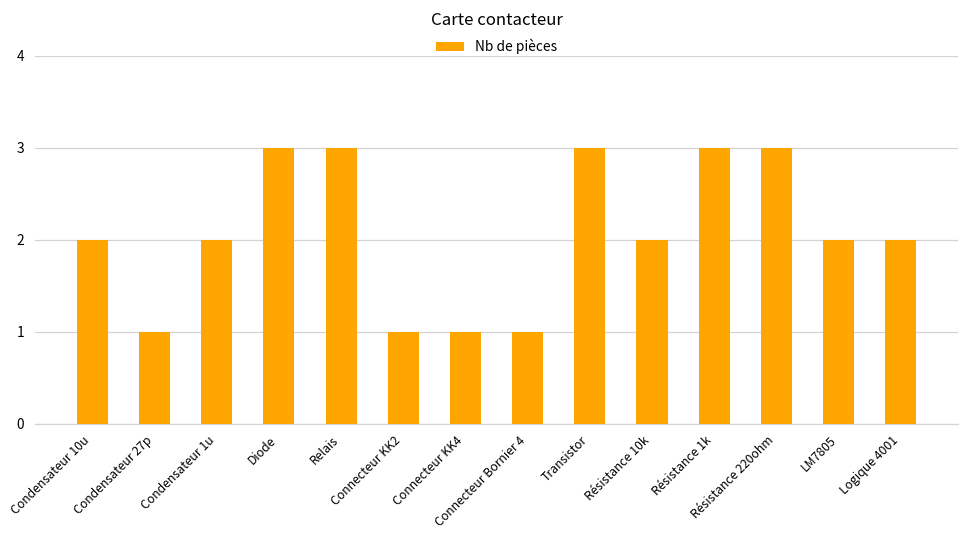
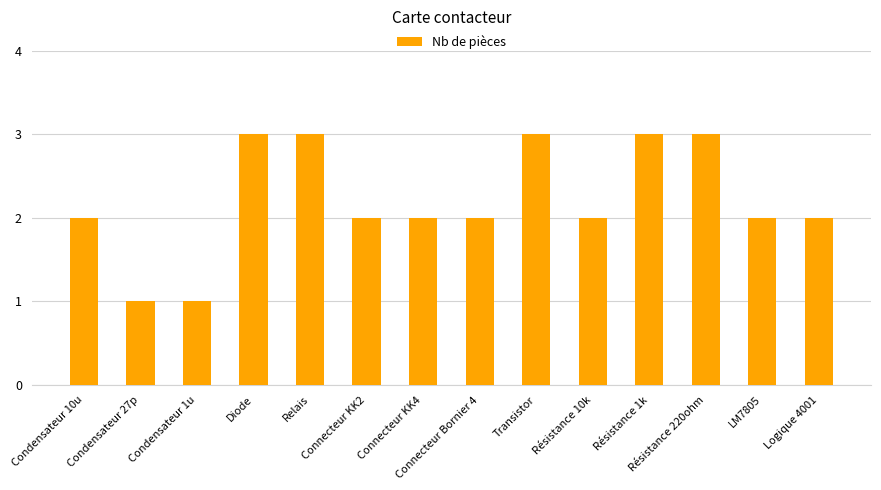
  {
    "Condensateur 10u": 2,
    "Condensateur 27p": 1,
-   "Condensateur 1u": 2,
+   "Condensateur 1u": 1,
    "Diode": 3,
    "Relais": 3,
-   "Connecteur KK2": 1,
-   "Connecteur KK4": 1,
-   "Connecteur Bornier 4": 1,
+   "Connecteur KK2": 2,
+   "Connecteur KK4": 2,
+   "Connecteur Bornier 4": 2,
    "Transistor": 3,
    "Résistance 10k": 2,
    "Résistance 1k": 3,
    "Résistance 220ohm": 3,
    "LM7805": 2,
    "Logique 4001": 2
  }
